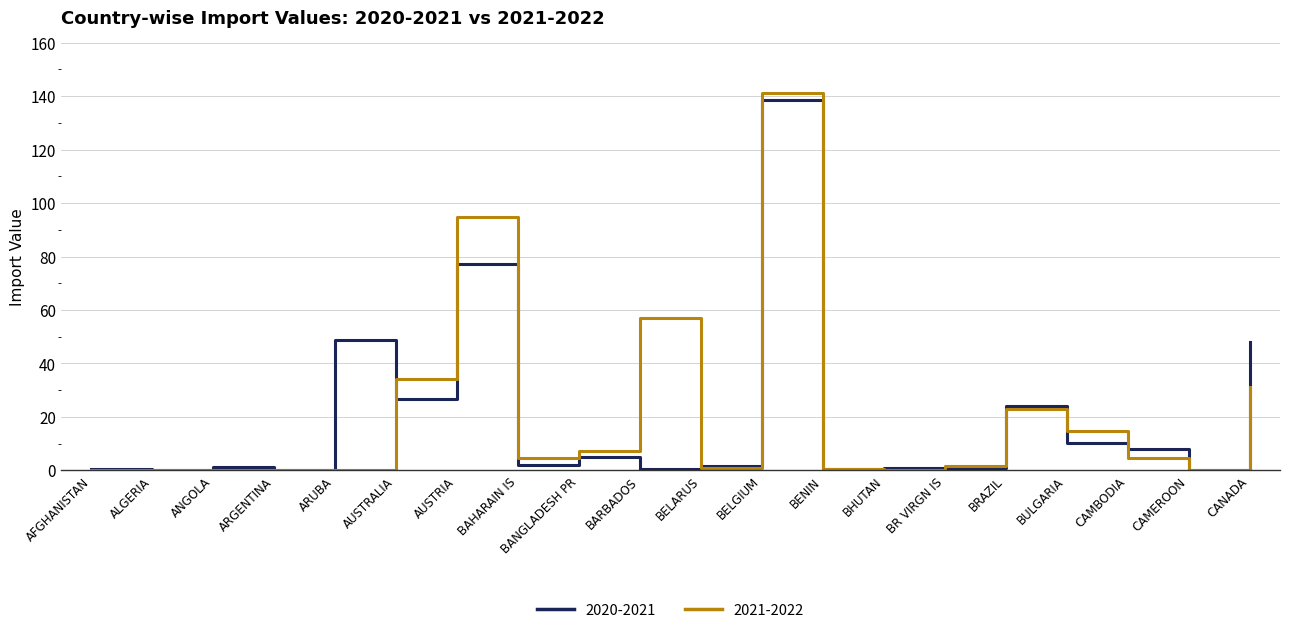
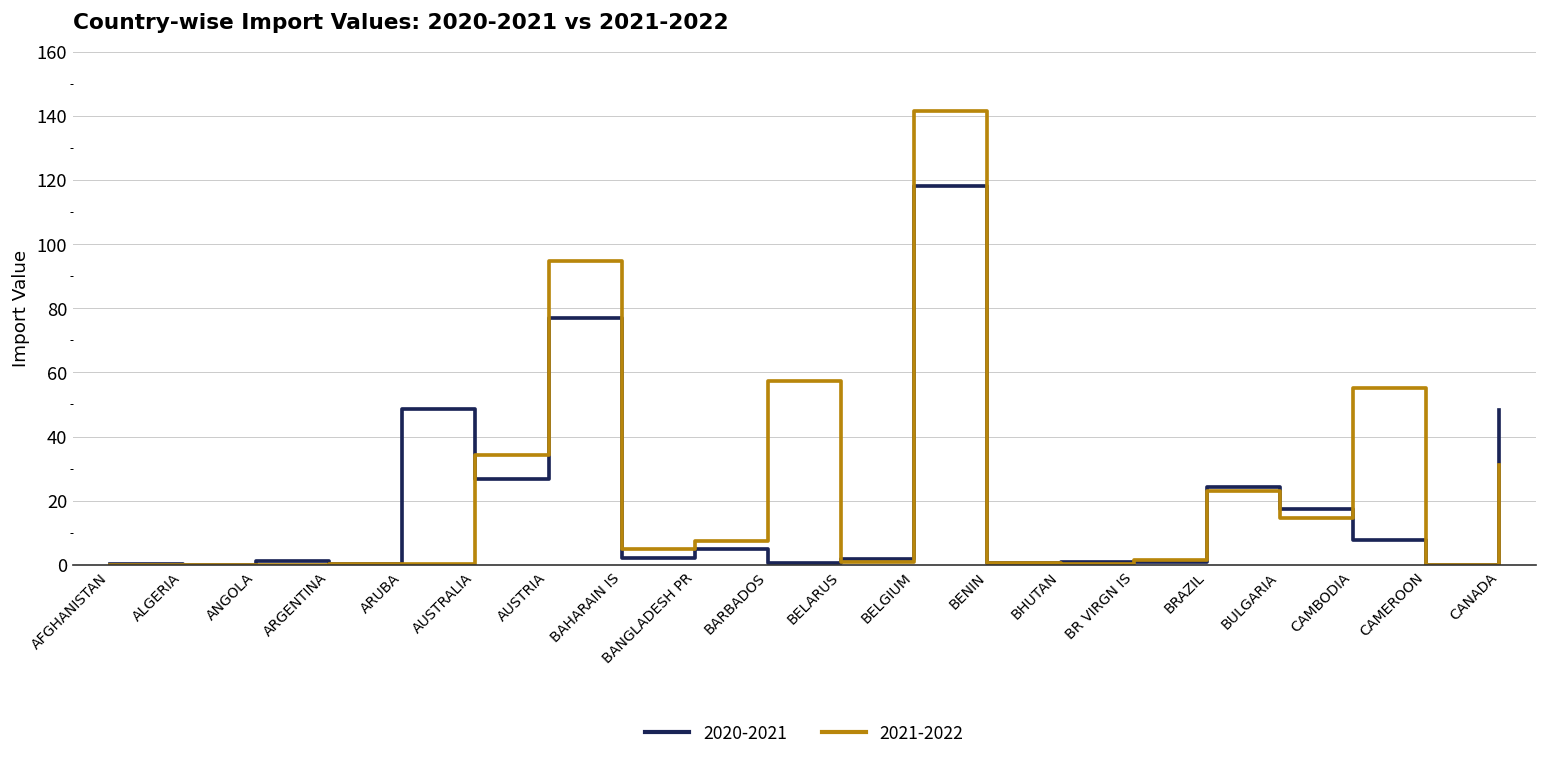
  {
    "2020-2021": {
      "ANGOLA": 1,
      "ARUBA": 49,
      "AUSTRALIA": 27,
      "AUSTRIA": 77,
      "BAHARAIN IS": 2,
      "BANGLADESH PR": 5,
      "BARBADOS": 1,
-     "BELGIUM": 139,
+     "BELGIUM": 118,
      "BRAZIL": 24,
-     "BULGARIA": 10,
+     "BULGARIA": 17,
      "CAMBODIA": 8,
      "CANADA": 48
    },
    "2021-2022": {
      "ANGOLA": 0,
      "ARUBA": 0,
      "AUSTRALIA": 34,
      "AUSTRIA": 95,
      "BAHARAIN IS": 5,
      "BANGLADESH PR": 7,
      "BARBADOS": 57,
      "BELGIUM": 141,
      "BRAZIL": 23,
      "BULGARIA": 15,
-     "CAMBODIA": 5,
+     "CAMBODIA": 55,
      "CANADA": 31
    }
  }
